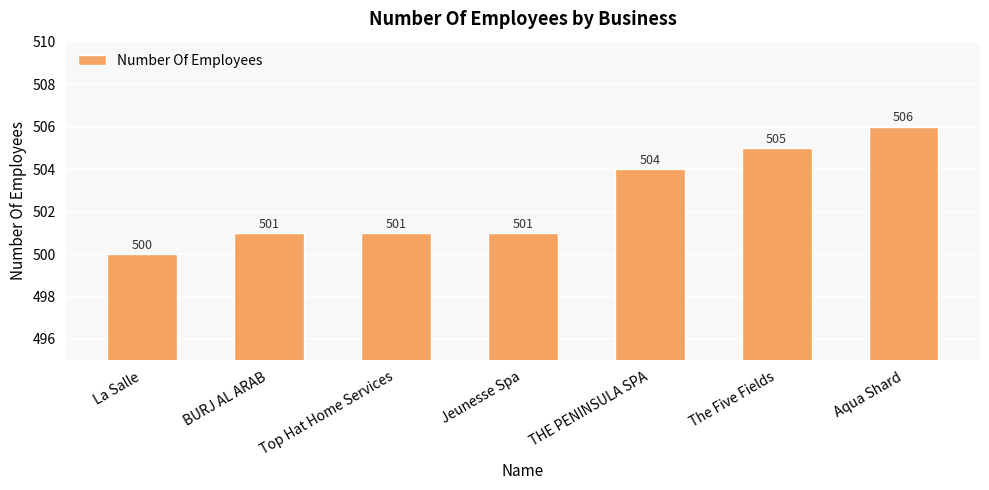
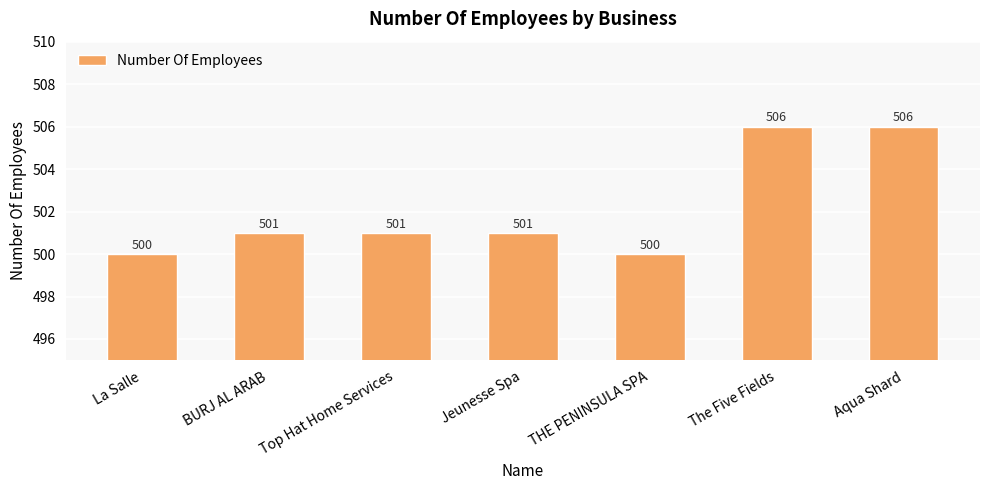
  {
    "La Salle": 500,
    "BURJ AL ARAB": 501,
    "Top Hat Home Services": 501,
    "Jeunesse Spa": 501,
-   "THE PENINSULA SPA": 504,
-   "The Five Fields": 505,
+   "THE PENINSULA SPA": 500,
+   "The Five Fields": 506,
    "Aqua Shard": 506
  }
